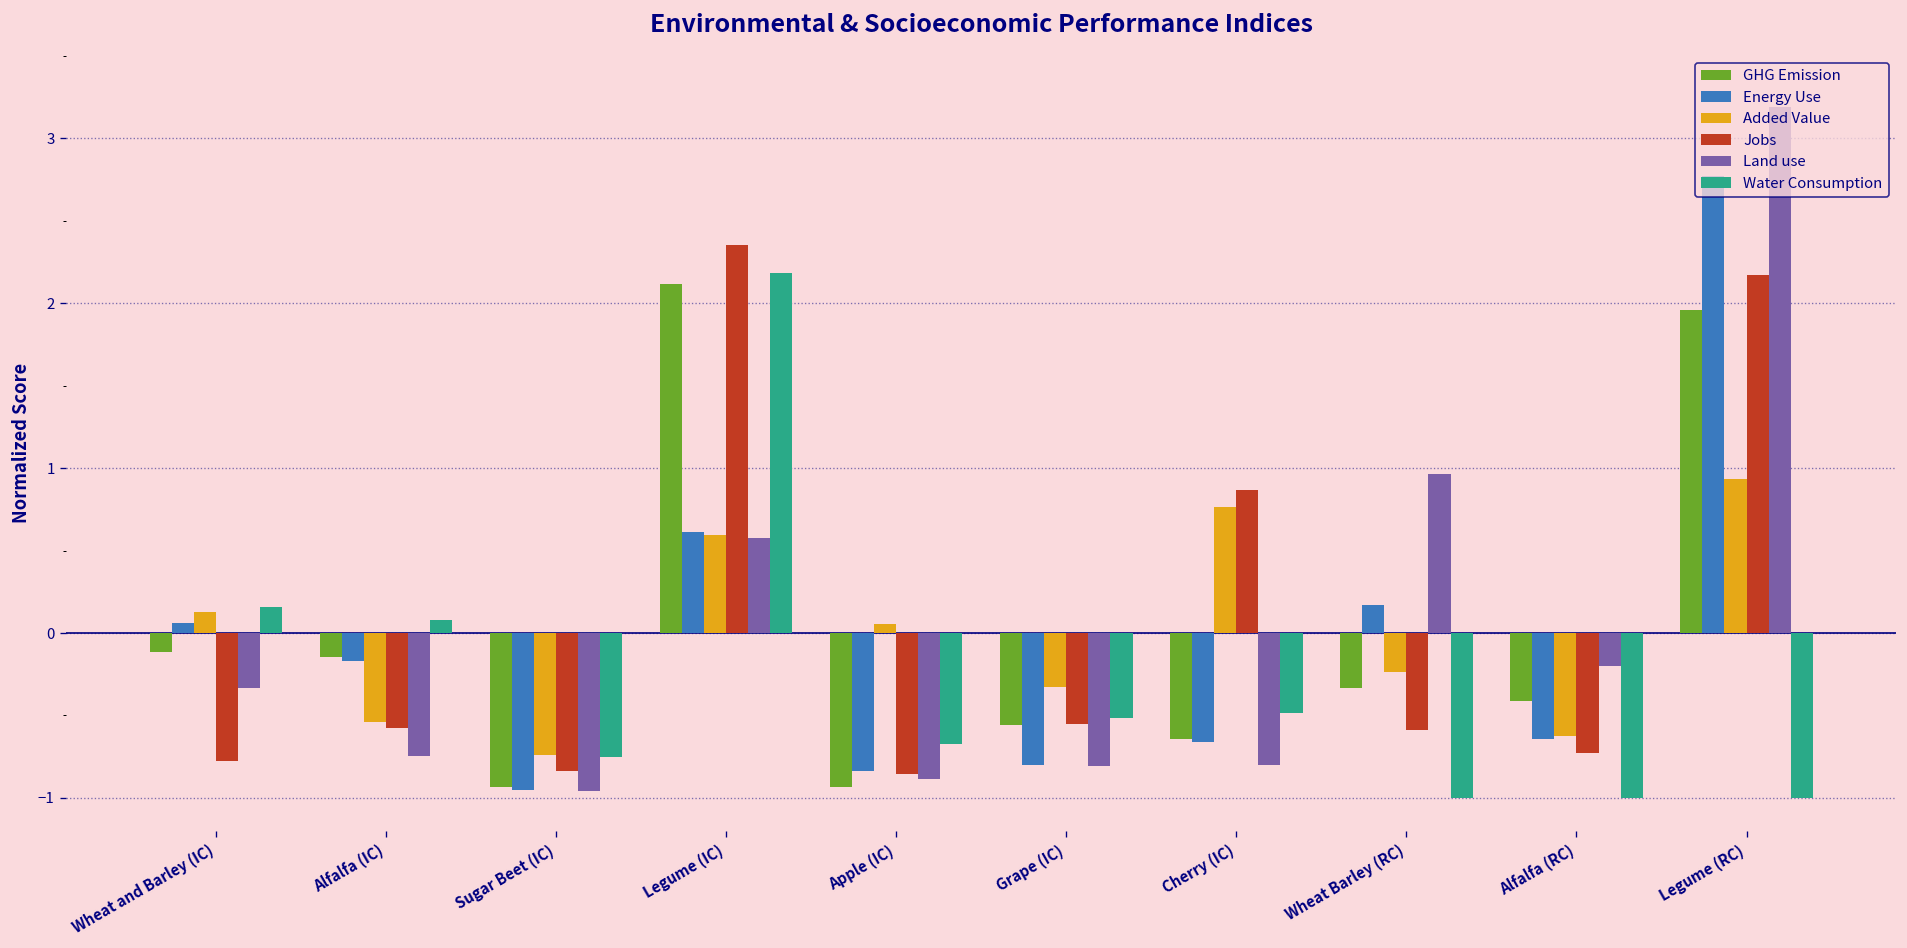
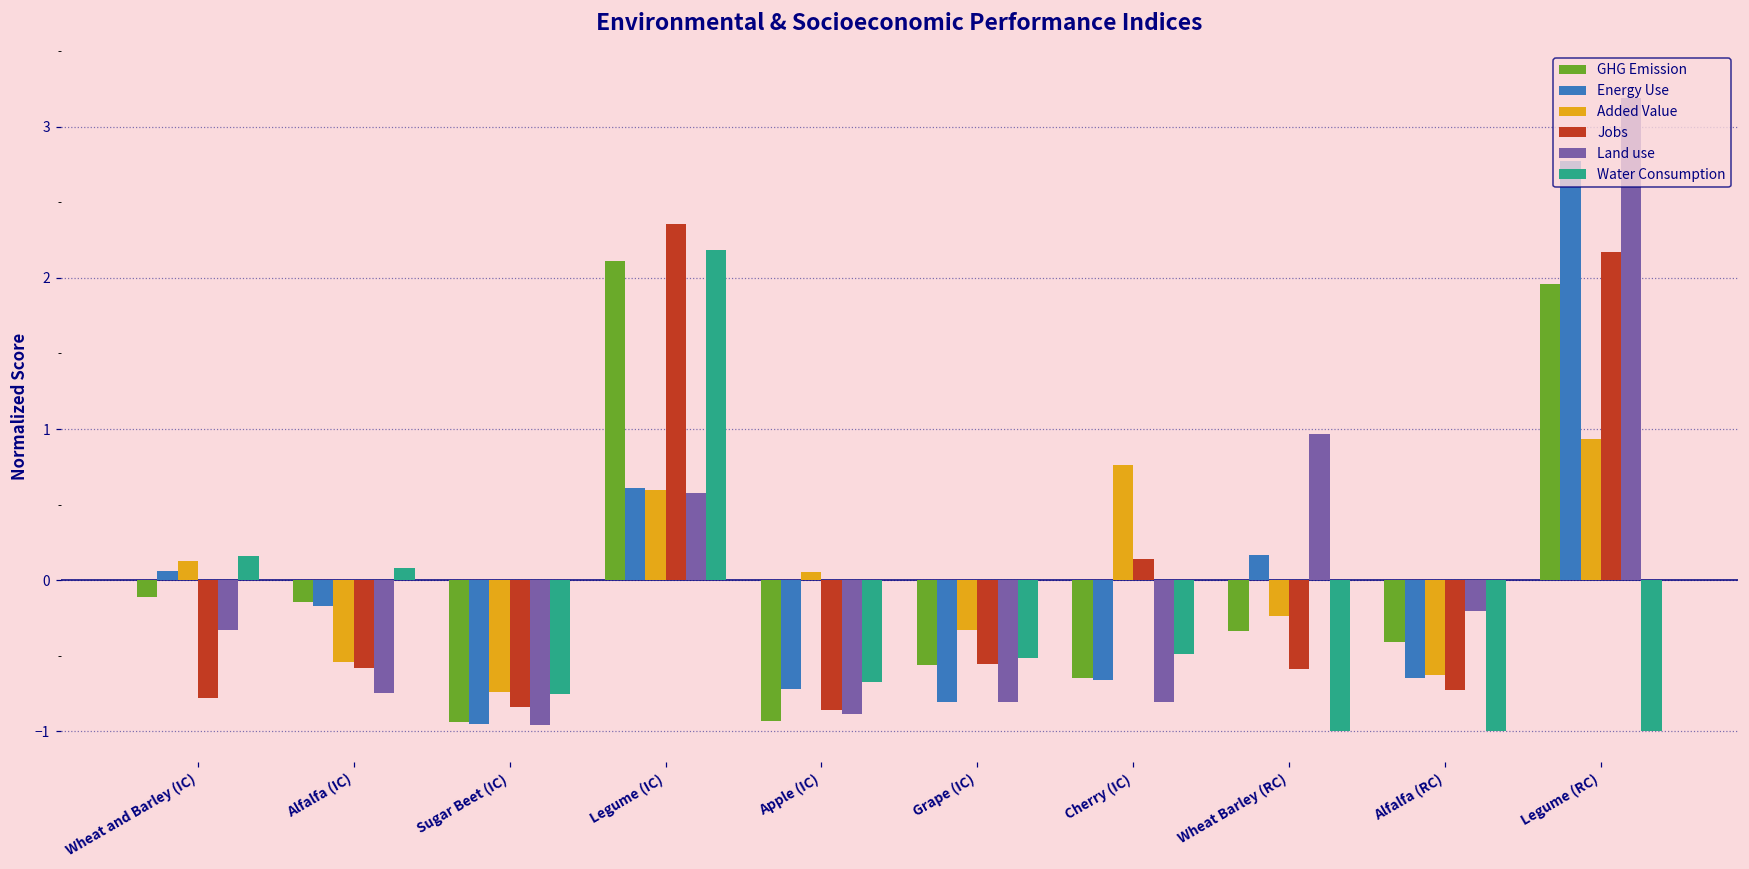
  {
    "GHG Emission": {
      "Wheat and Barley (IC)": -0.11,
      "Alfalfa (IC)": -0.14,
      "Sugar Beet (IC)": -0.93,
      "Legume (IC)": 2.11,
      "Apple (IC)": -0.93,
      "Grape (IC)": -0.56,
      "Cherry (IC)": -0.64,
      "Wheat Barley (RC)": -0.33,
      "Alfalfa (RC)": -0.41,
      "Legume (RC)": 1.96
    },
    "Energy Use": {
      "Wheat and Barley (IC)": 0.06,
      "Alfalfa (IC)": -0.17,
      "Sugar Beet (IC)": -0.95,
      "Legume (IC)": 0.61,
-     "Apple (IC)": -0.84,
+     "Apple (IC)": -0.72,
      "Grape (IC)": -0.80,
      "Cherry (IC)": -0.66,
      "Wheat Barley (RC)": 0.17,
      "Alfalfa (RC)": -0.64
    },
    "Added Value": {
      "Wheat and Barley (IC)": 0.13,
      "Alfalfa (IC)": -0.54,
      "Sugar Beet (IC)": -0.74,
      "Legume (IC)": 0.59,
      "Apple (IC)": 0.05,
      "Grape (IC)": -0.33,
      "Cherry (IC)": 0.76,
      "Wheat Barley (RC)": -0.24,
      "Alfalfa (RC)": -0.62,
      "Legume (RC)": 0.93
    },
    "Jobs": {
      "Wheat and Barley (IC)": -0.78,
      "Alfalfa (IC)": -0.58,
      "Sugar Beet (IC)": -0.84,
      "Legume (IC)": 2.36,
      "Apple (IC)": -0.86,
      "Grape (IC)": -0.55,
-     "Cherry (IC)": 0.87,
+     "Cherry (IC)": 0.14,
      "Wheat Barley (RC)": -0.59,
      "Alfalfa (RC)": -0.73,
      "Legume (RC)": 2.17
    },
    "Land use": {
      "Wheat and Barley (IC)": -0.33,
      "Alfalfa (IC)": -0.75,
      "Sugar Beet (IC)": -0.95,
      "Legume (IC)": 0.58,
      "Apple (IC)": -0.88,
      "Grape (IC)": -0.81,
      "Cherry (IC)": -0.80,
      "Wheat Barley (RC)": 0.97,
      "Alfalfa (RC)": -0.20
    },
    "Water Consumption": {
      "Wheat and Barley (IC)": 0.16,
      "Alfalfa (IC)": 0.08,
      "Sugar Beet (IC)": -0.75,
      "Legume (IC)": 2.19,
      "Apple (IC)": -0.67,
      "Grape (IC)": -0.51,
      "Cherry (IC)": -0.49,
      "Wheat Barley (RC)": -1.00,
      "Alfalfa (RC)": -1.00,
      "Legume (RC)": -1.00
    }
  }
